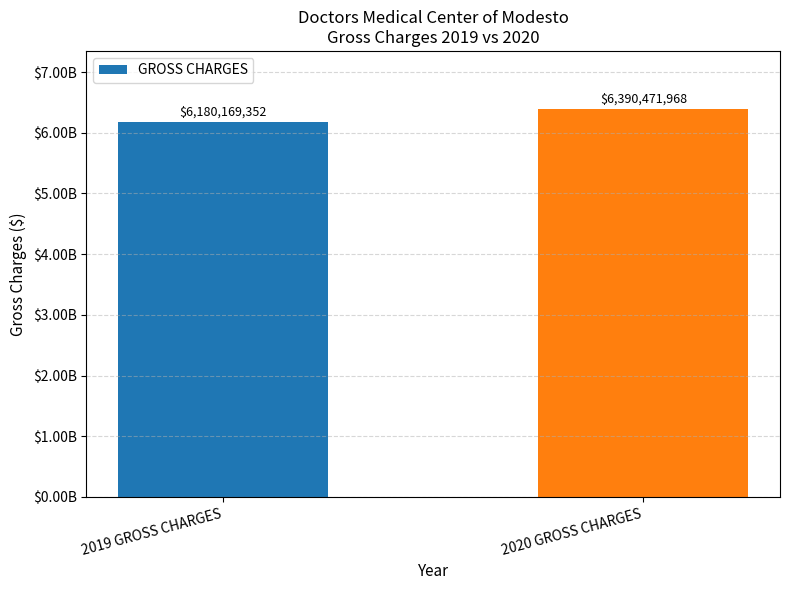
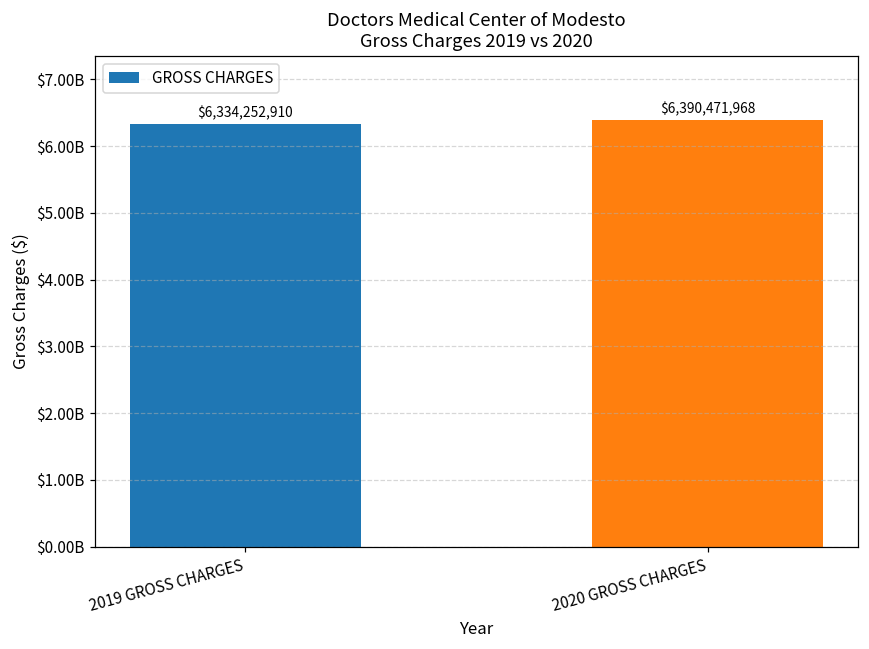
  {
-   "2019 GROSS CHARGES": "$6,180,169,352",
+   "2019 GROSS CHARGES": "$6,334,252,910",
    "2020 GROSS CHARGES": "$6,390,471,968"
  }
